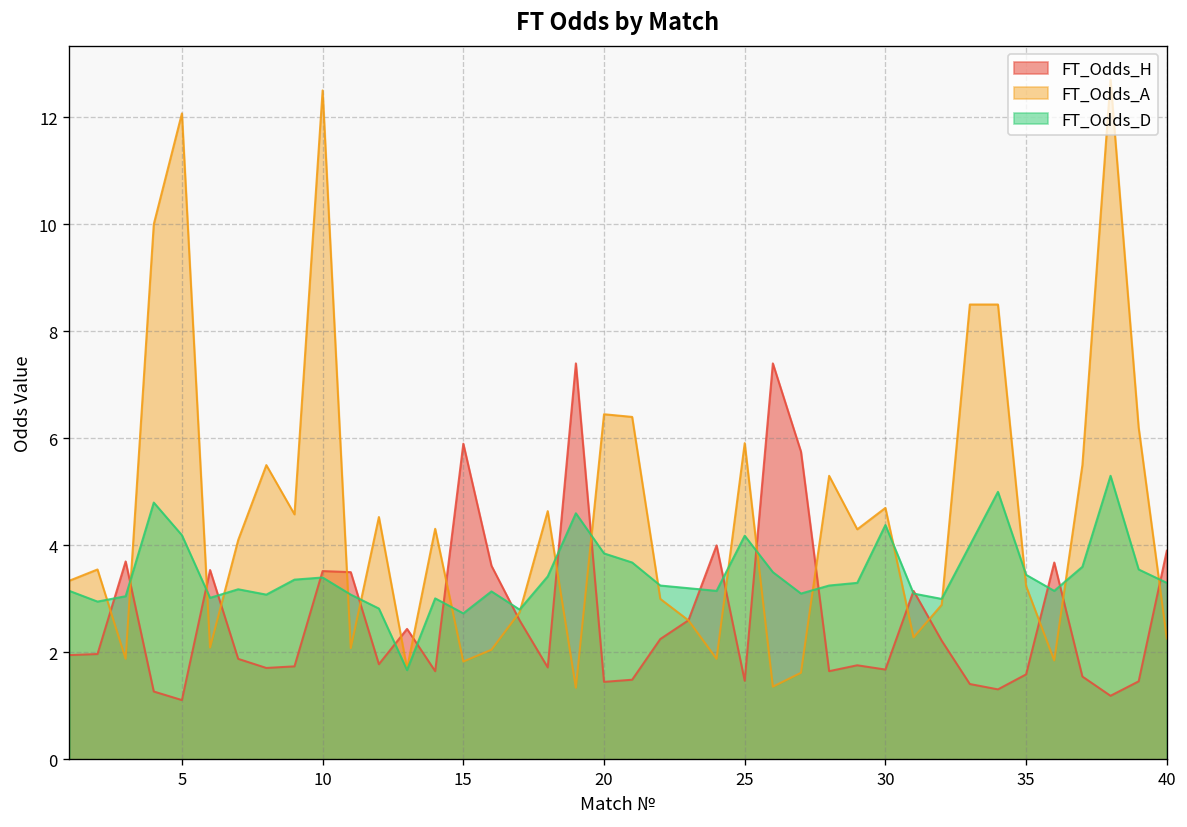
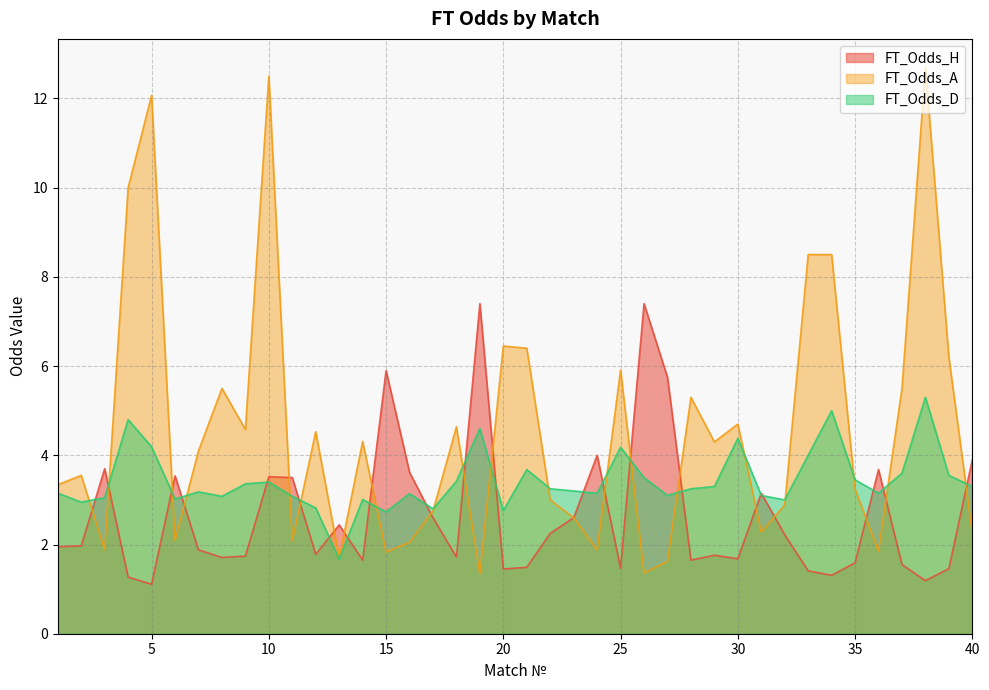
  {
    "FT_Odds_H": {
      "5": 1.1,
      "10": 3.5,
      "15": 5.9,
      "20": 1.5,
      "25": 1.5,
      "30": 1.7,
      "35": 1.6,
      "40": 3.9
    },
    "FT_Odds_A": {
      "5": 12.1,
      "10": 12.5,
      "15": 1.8,
      "20": 6.5,
      "25": 5.9,
      "30": 4.7,
      "35": 3.2,
      "40": 2.3
    },
    "FT_Odds_D": {
      "5": 4.2,
      "10": 3.4,
      "15": 2.7,
-     "20": 3.9,
+     "20": 2.8,
      "25": 4.2,
      "30": 4.4,
      "35": 3.5,
      "40": 3.3
    }
  }
